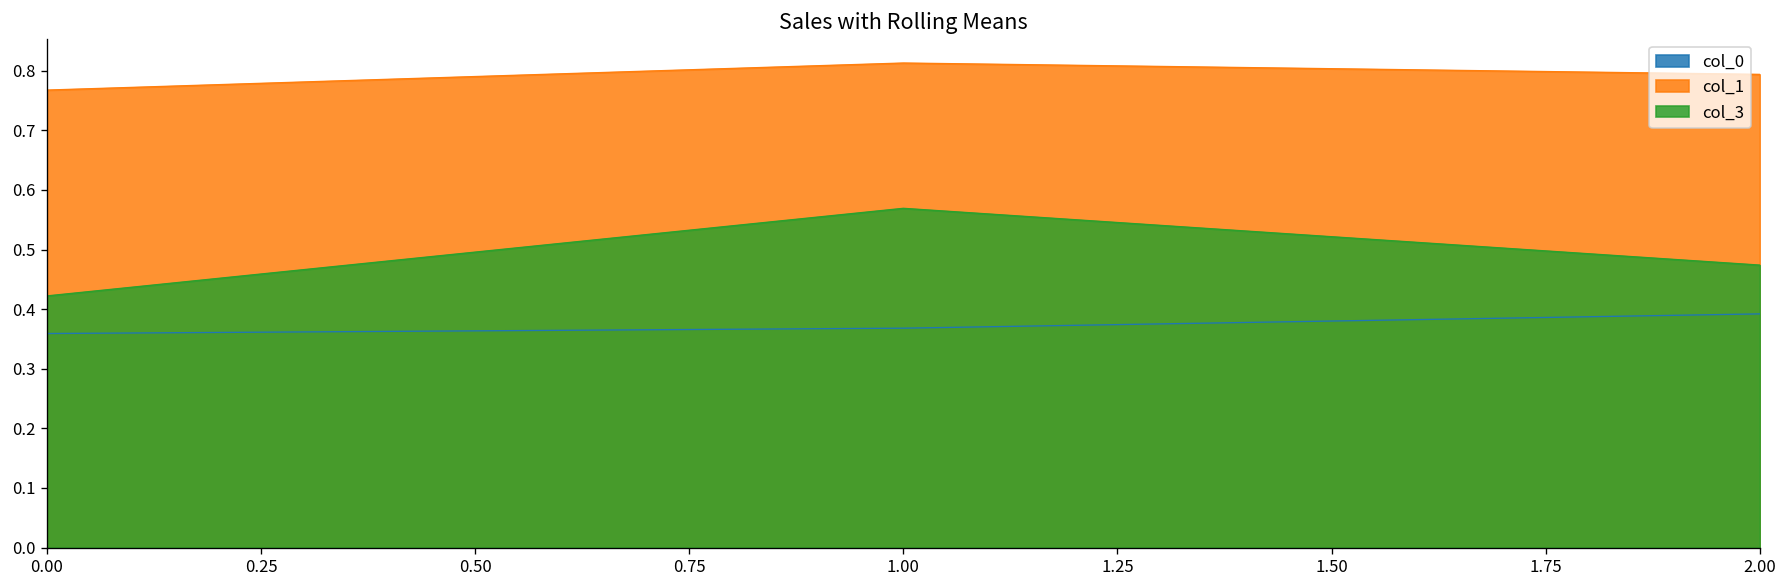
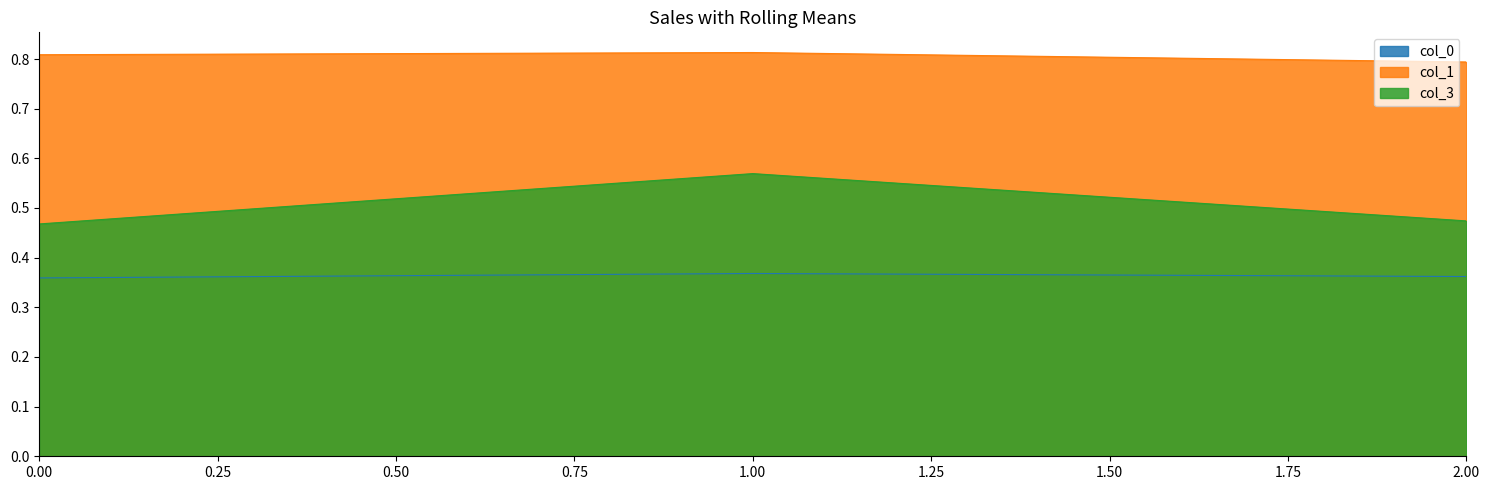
  {
    "col_0": {
      "0.00": 0.36,
      "1.00": 0.37,
-     "2.00": 0.39
+     "2.00": 0.36
    },
    "col_1": {
-     "0.00": 0.77,
+     "0.00": 0.81,
      "1.00": 0.81,
      "2.00": 0.79
    },
    "col_3": {
-     "0.00": 0.42,
+     "0.00": 0.47,
      "1.00": 0.57,
      "2.00": 0.47
    }
  }
